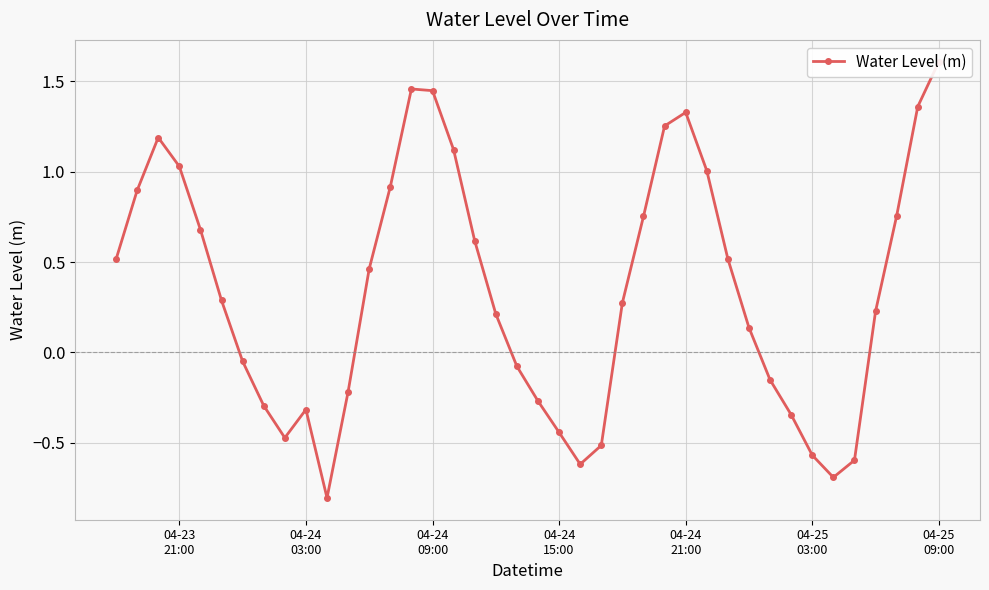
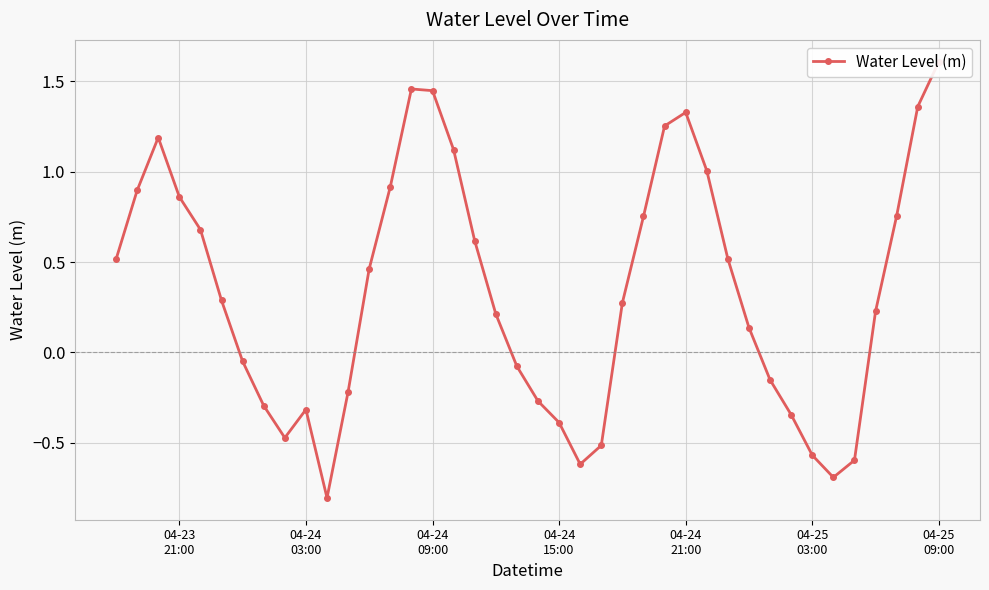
  {
-   "04-23 21:00": 1.03,
+   "04-23 21:00": 0.86,
    "04-24 03:00": -0.32,
    "04-24 09:00": 1.45,
-   "04-24 15:00": -0.44,
+   "04-24 15:00": -0.39,
    "04-24 21:00": 1.33,
    "04-25 03:00": -0.57
  }
